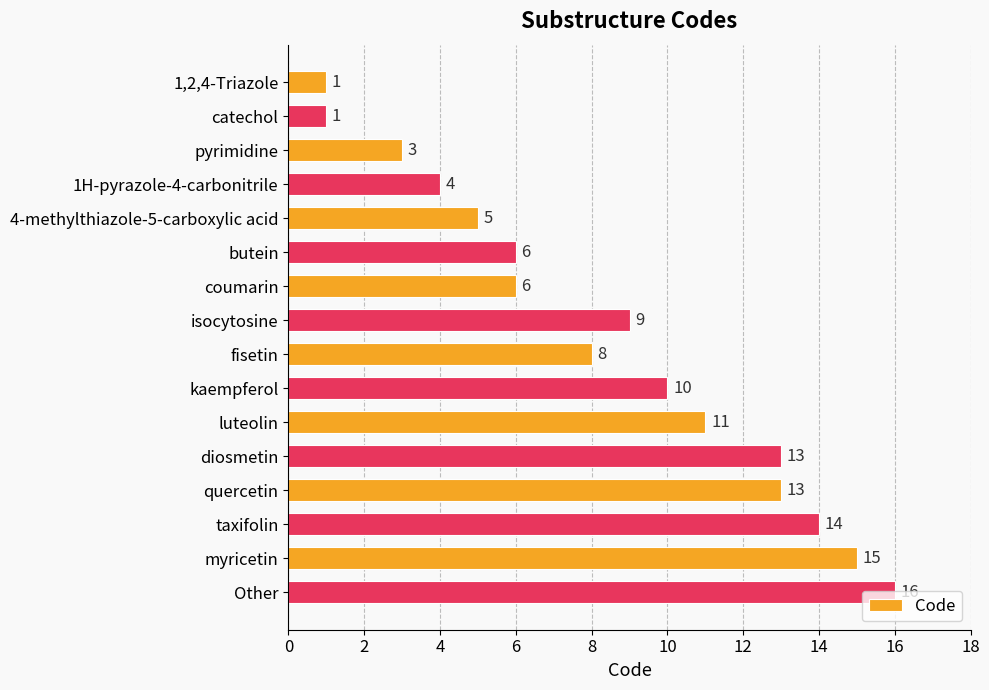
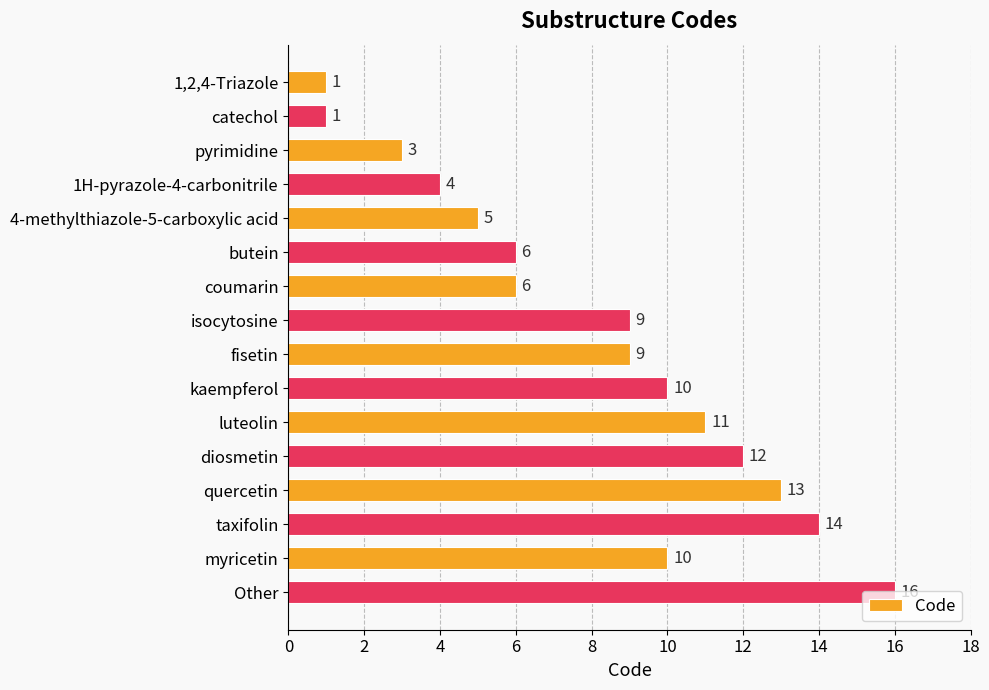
  {
    "1,2,4-Triazole": 1,
    "catechol": 1,
    "pyrimidine": 3,
    "1H-pyrazole-4-carbonitrile": 4,
    "4-methylthiazole-5-carboxylic acid": 5,
    "butein": 6,
    "coumarin": 6,
    "isocytosine": 9,
-   "fisetin": 8,
+   "fisetin": 9,
    "kaempferol": 10,
    "luteolin": 11,
-   "diosmetin": 13,
+   "diosmetin": 12,
    "quercetin": 13,
    "taxifolin": 14,
-   "myricetin": 15
+   "myricetin": 10
  }
